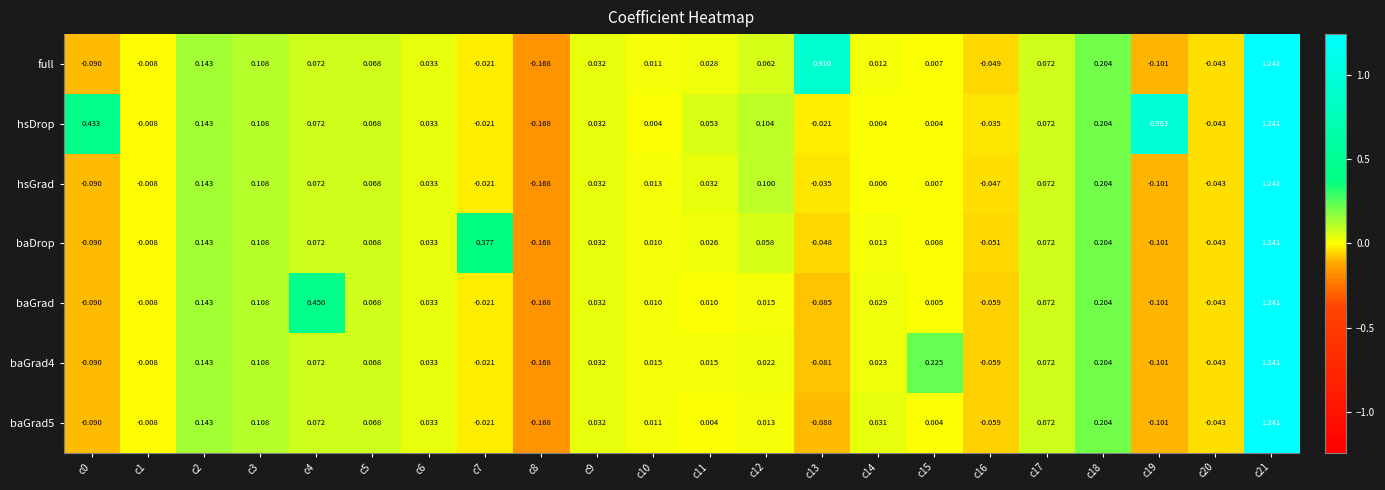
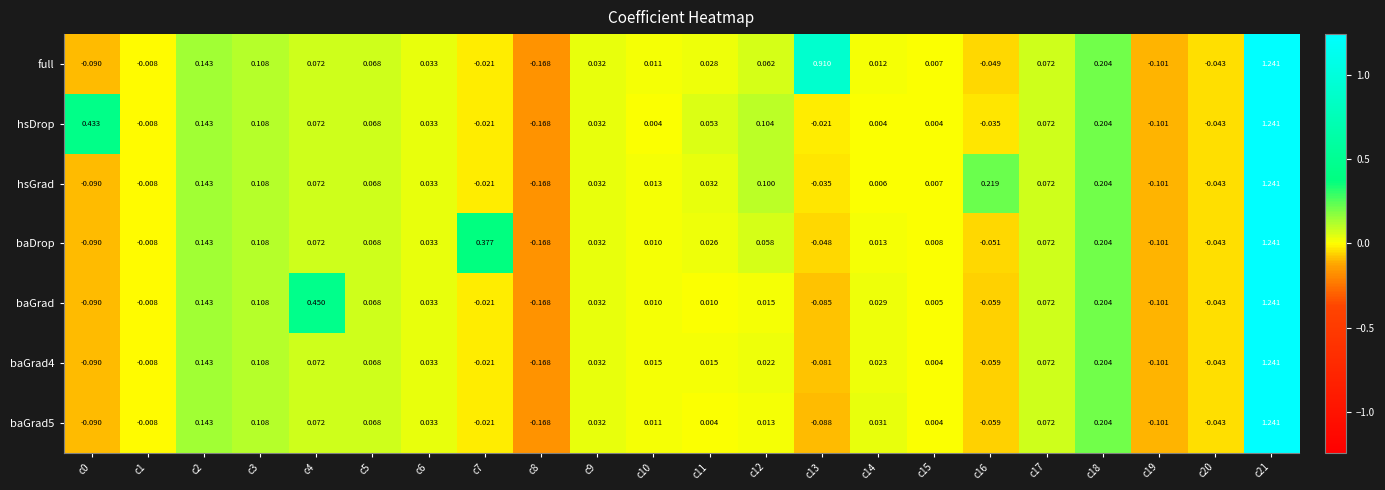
  {
    "full": {
      "c0": -0.090,
      "c1": -0.008,
      "c2": 0.143,
      "c3": 0.108,
      "c4": 0.072,
      "c5": 0.068,
      "c6": 0.033,
      "c7": -0.021,
      "c8": -0.168,
      "c9": 0.032,
      "c10": 0.011,
      "c11": 0.028,
      "c12": 0.062,
      "c13": 0.910,
      "c14": 0.012,
      "c15": 0.007,
      "c16": -0.049,
      "c17": 0.072,
      "c18": 0.204,
      "c19": -0.101,
      "c20": -0.043,
      "c21": 1.241
    },
    "hsDrop": {
      "c0": 0.433,
      "c1": -0.008,
      "c2": 0.143,
      "c3": 0.108,
      "c4": 0.072,
      "c5": 0.068,
      "c6": 0.033,
      "c7": -0.021,
      "c8": -0.168,
      "c9": 0.032,
      "c10": 0.004,
      "c11": 0.053,
      "c12": 0.104,
      "c13": -0.021,
      "c14": 0.004,
      "c15": 0.004,
      "c16": -0.035,
      "c17": 0.072,
      "c18": 0.204,
-     "c19": 0.963,
+     "c19": -0.101,
      "c20": -0.043,
      "c21": 1.241
    },
    "hsGrad": {
      "c0": -0.090,
      "c1": -0.008,
      "c2": 0.143,
      "c3": 0.108,
      "c4": 0.072,
      "c5": 0.068,
      "c6": 0.033,
      "c7": -0.021,
      "c8": -0.168,
      "c9": 0.032,
      "c10": 0.013,
      "c11": 0.032,
      "c12": 0.100,
      "c13": -0.035,
      "c14": 0.006,
      "c15": 0.007,
-     "c16": -0.047,
+     "c16": 0.219,
      "c17": 0.072,
      "c18": 0.204,
      "c19": -0.101,
      "c20": -0.043,
      "c21": 1.241
    },
    "baDrop": {
      "c0": -0.090,
      "c1": -0.008,
      "c2": 0.143,
      "c3": 0.108,
      "c4": 0.072,
      "c5": 0.068,
      "c6": 0.033,
      "c7": 0.377,
      "c8": -0.168,
      "c9": 0.032,
      "c10": 0.010,
      "c11": 0.026,
      "c12": 0.058,
      "c13": -0.048,
      "c14": 0.013,
      "c15": 0.008,
      "c16": -0.051,
      "c17": 0.072,
      "c18": 0.204,
      "c19": -0.101,
      "c20": -0.043,
      "c21": 1.241
    },
    "baGrad": {
      "c0": -0.090,
      "c1": -0.008,
      "c2": 0.143,
      "c3": 0.108,
      "c4": 0.450,
      "c5": 0.068,
      "c6": 0.033,
      "c7": -0.021,
      "c8": -0.168,
      "c9": 0.032,
      "c10": 0.010,
      "c11": 0.010,
      "c12": 0.015,
      "c13": -0.085,
      "c14": 0.029,
      "c15": 0.005,
      "c16": -0.059,
      "c17": 0.072,
      "c18": 0.204,
      "c19": -0.101,
      "c20": -0.043,
      "c21": 1.241
    },
    "baGrad4": {
      "c0": -0.090,
      "c1": -0.008,
      "c2": 0.143,
      "c3": 0.108,
      "c4": 0.072,
      "c5": 0.068,
      "c6": 0.033,
      "c7": -0.021,
      "c8": -0.168,
      "c9": 0.032,
      "c10": 0.015,
      "c11": 0.015,
      "c12": 0.022,
      "c13": -0.081,
      "c14": 0.023,
-     "c15": 0.225,
+     "c15": 0.004,
      "c16": -0.059,
      "c17": 0.072,
      "c18": 0.204,
      "c19": -0.101,
      "c20": -0.043,
      "c21": 1.241
    },
    "baGrad5": {
      "c0": -0.090,
      "c1": -0.008,
      "c2": 0.143,
      "c3": 0.108,
      "c4": 0.072,
      "c5": 0.068,
      "c6": 0.033,
      "c7": -0.021,
      "c8": -0.168,
      "c9": 0.032,
      "c10": 0.011,
      "c11": 0.004,
      "c12": 0.013,
      "c13": -0.088,
      "c14": 0.031,
      "c15": 0.004,
      "c16": -0.059,
      "c17": 0.072,
      "c18": 0.204,
      "c19": -0.101,
      "c20": -0.043,
      "c21": 1.241
    }
  }
